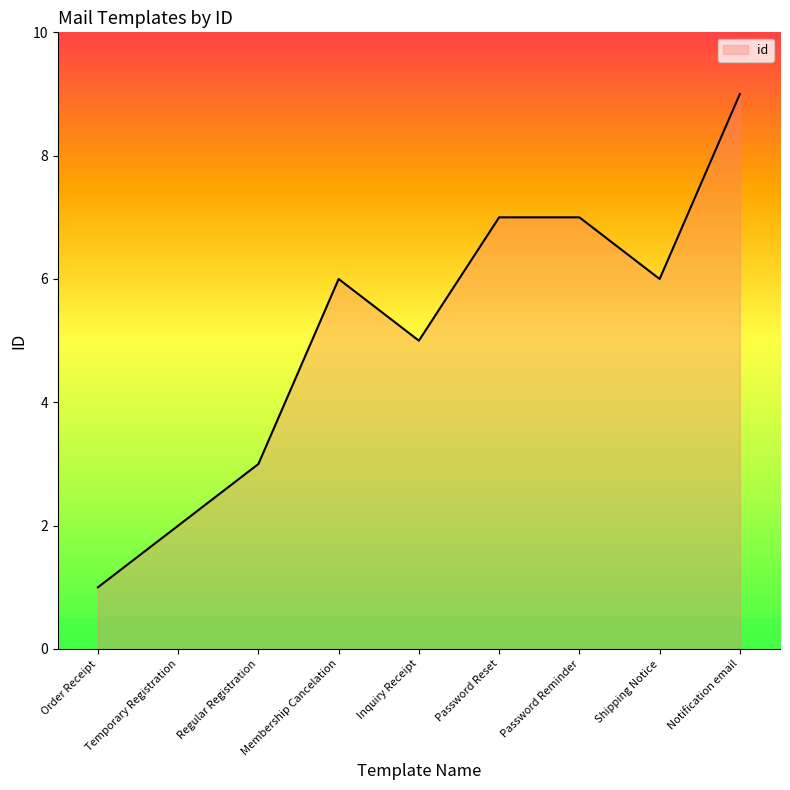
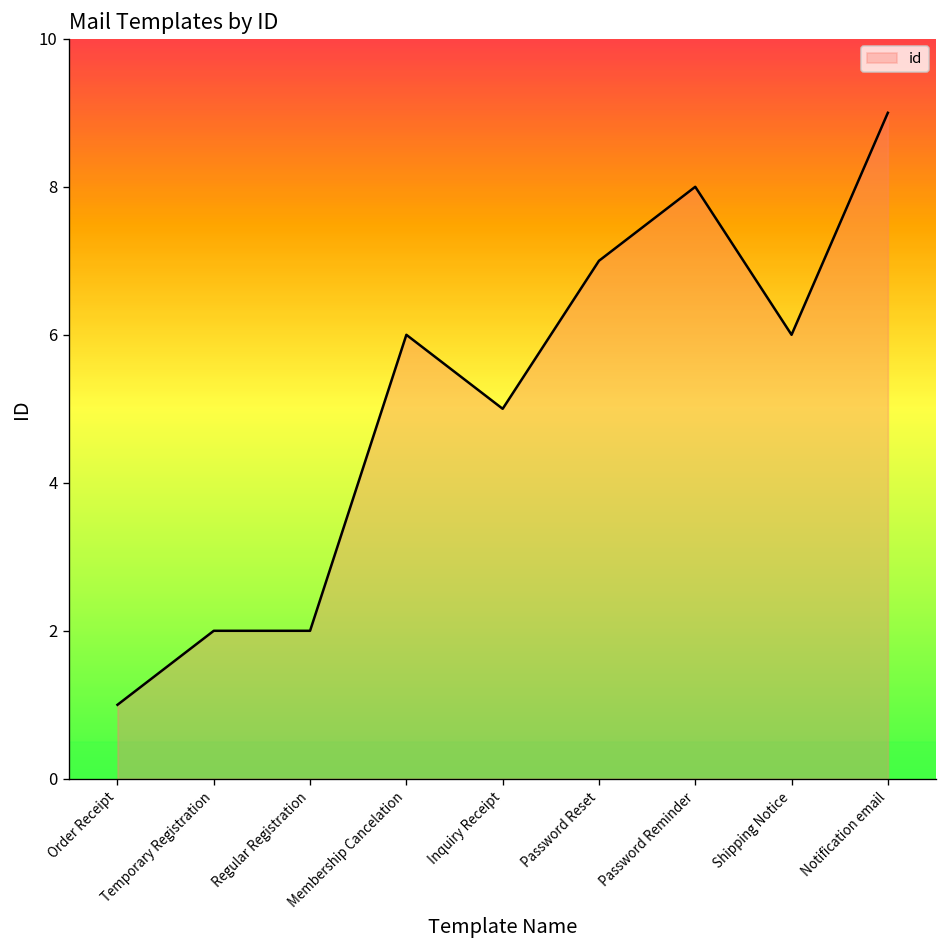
  {
    "Order Receipt": 1,
    "Temporary Registration": 2,
-   "Regular Registration": 3,
+   "Regular Registration": 2,
    "Membership Cancelation": 6,
    "Inquiry Receipt": 5,
    "Password Reset": 7,
-   "Password Reminder": 7,
+   "Password Reminder": 8,
    "Shipping Notice": 6,
    "Notification email": 9
  }
